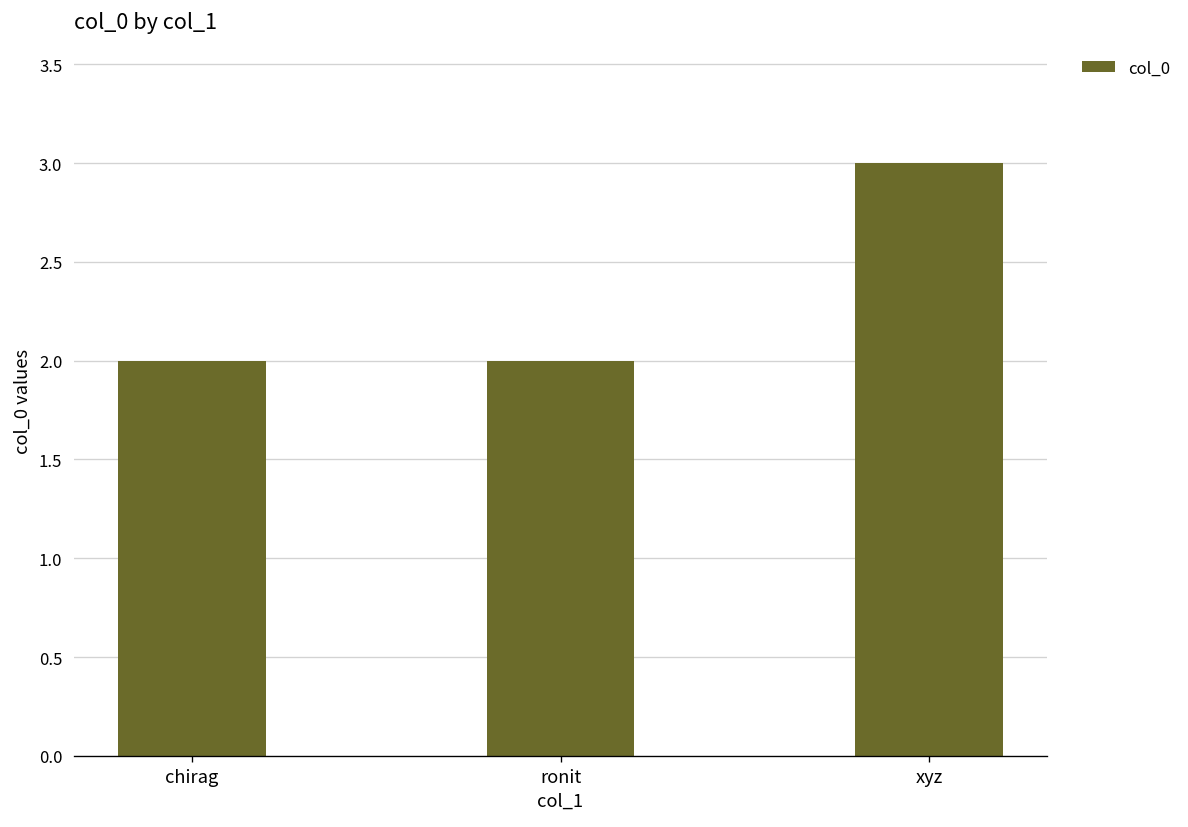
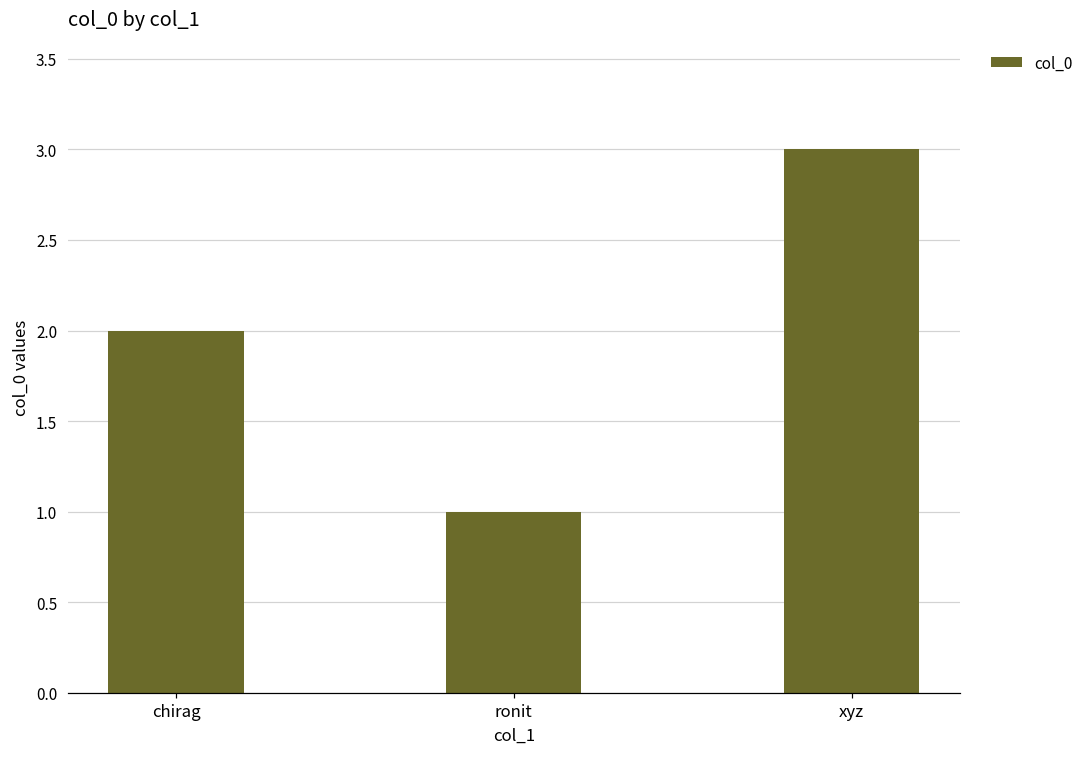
  {
    "chirag": 2,
-   "ronit": 2,
+   "ronit": 1,
    "xyz": 3
  }
